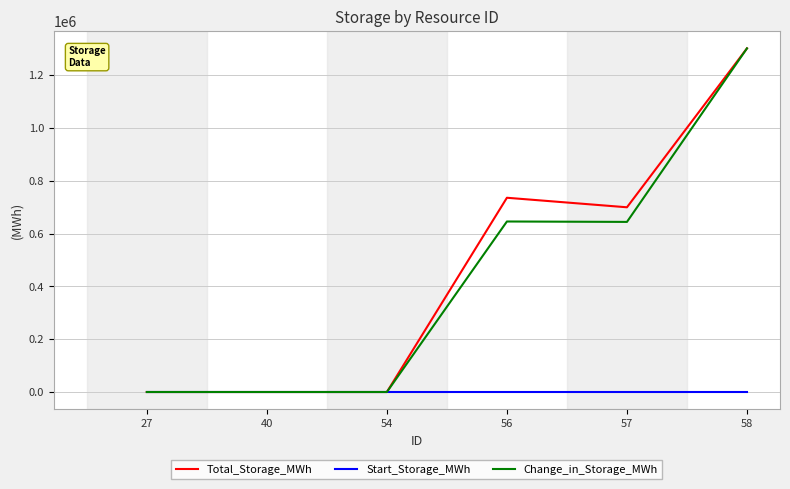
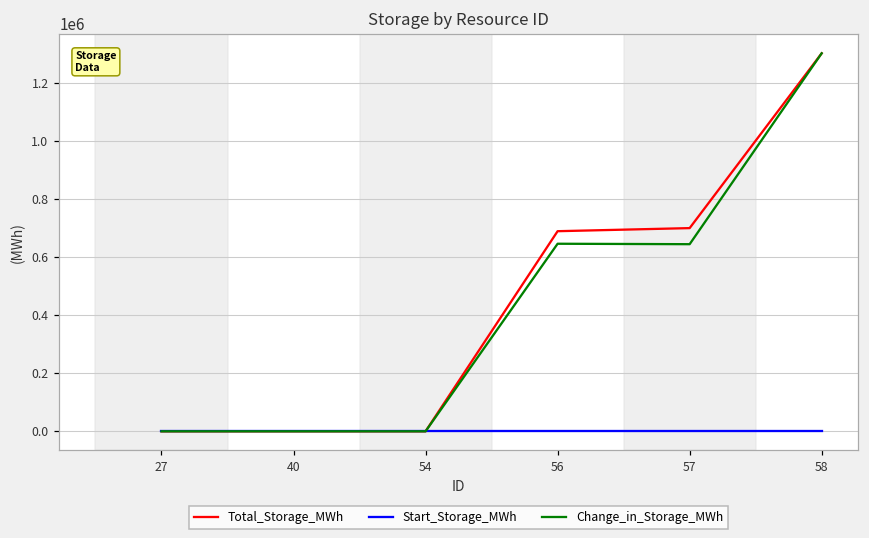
  {
    "Total_Storage_MWh": {
-     "56": 740000,
+     "56": 690000,
      "57": 700000
    },
    "Start_Storage_MWh": {
      "56": 0,
      "57": 0,
      "58": 0
    },
    "Change_in_Storage_MWh": {
      "56": 650000,
      "57": 640000
    }
  }
